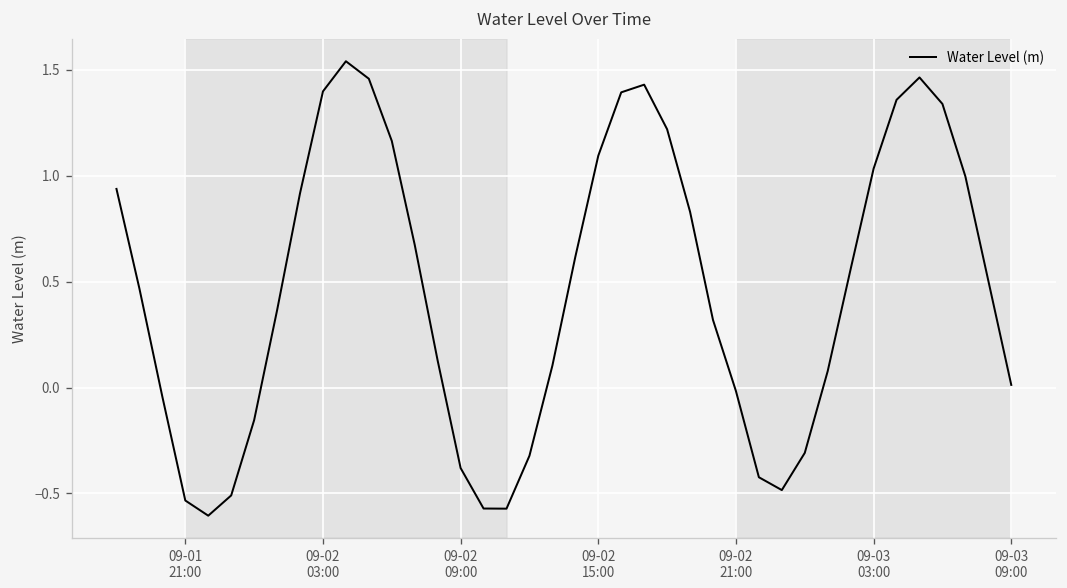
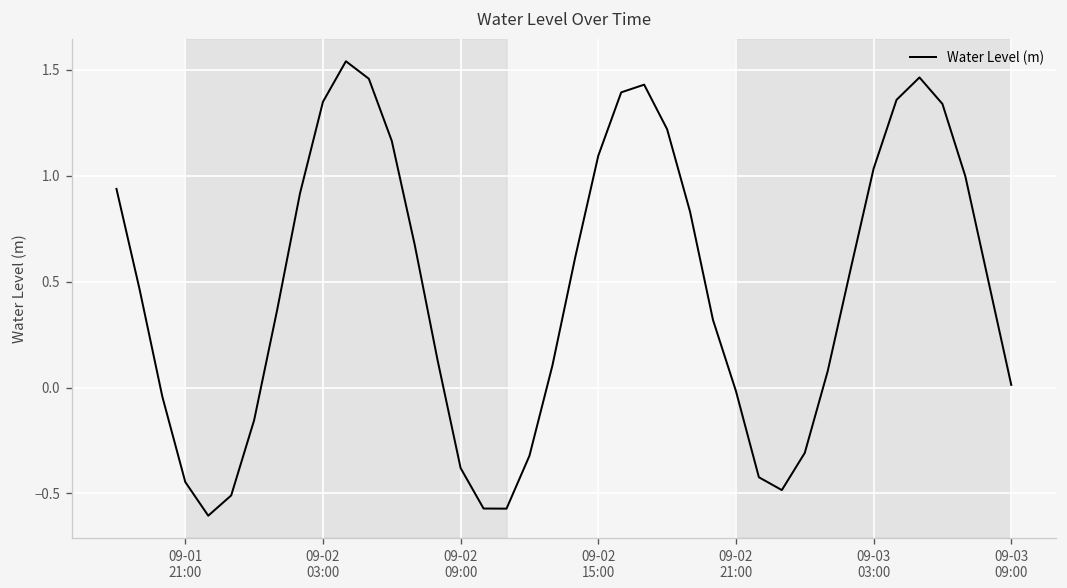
  {
-   "09-01 21:00": -0.53,
-   "09-02 03:00": 1.40,
+   "09-01 21:00": -0.45,
+   "09-02 03:00": 1.35,
    "09-02 09:00": -0.38,
    "09-02 15:00": 1.09,
    "09-02 21:00": -0.02,
    "09-03 03:00": 1.03,
    "09-03 09:00": 0.01
  }
